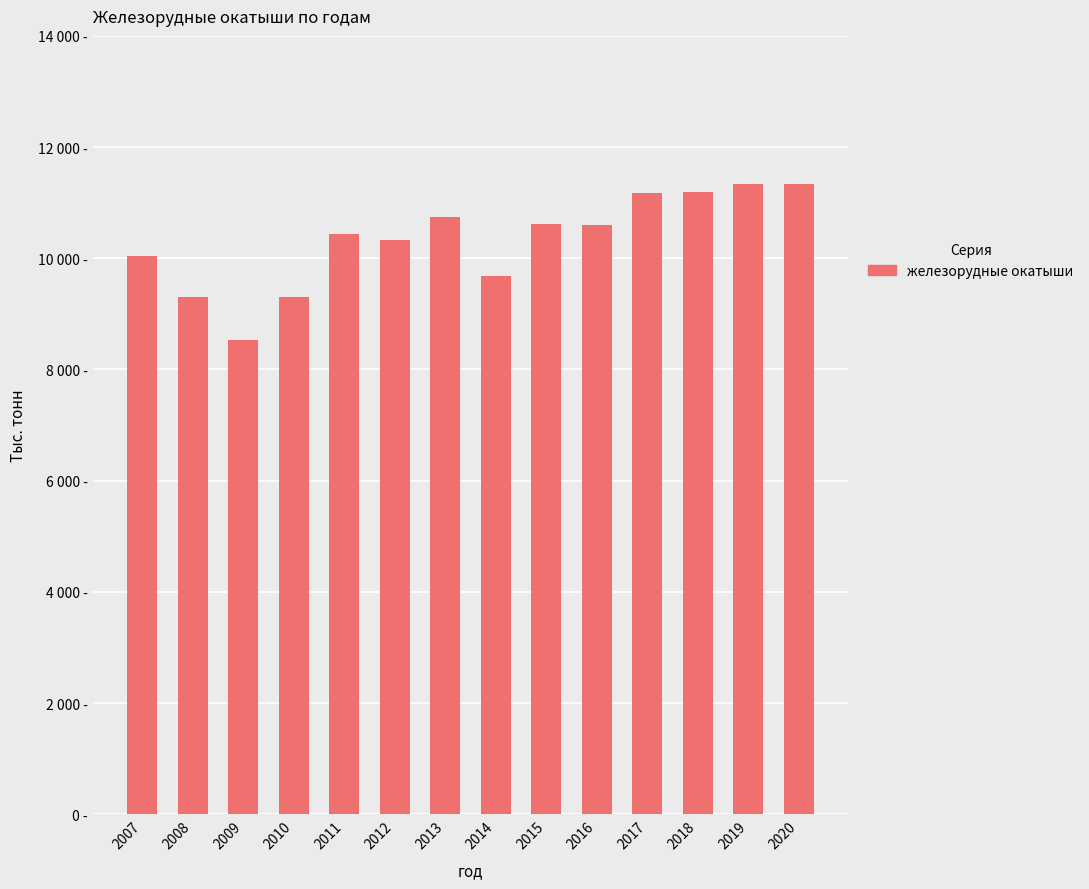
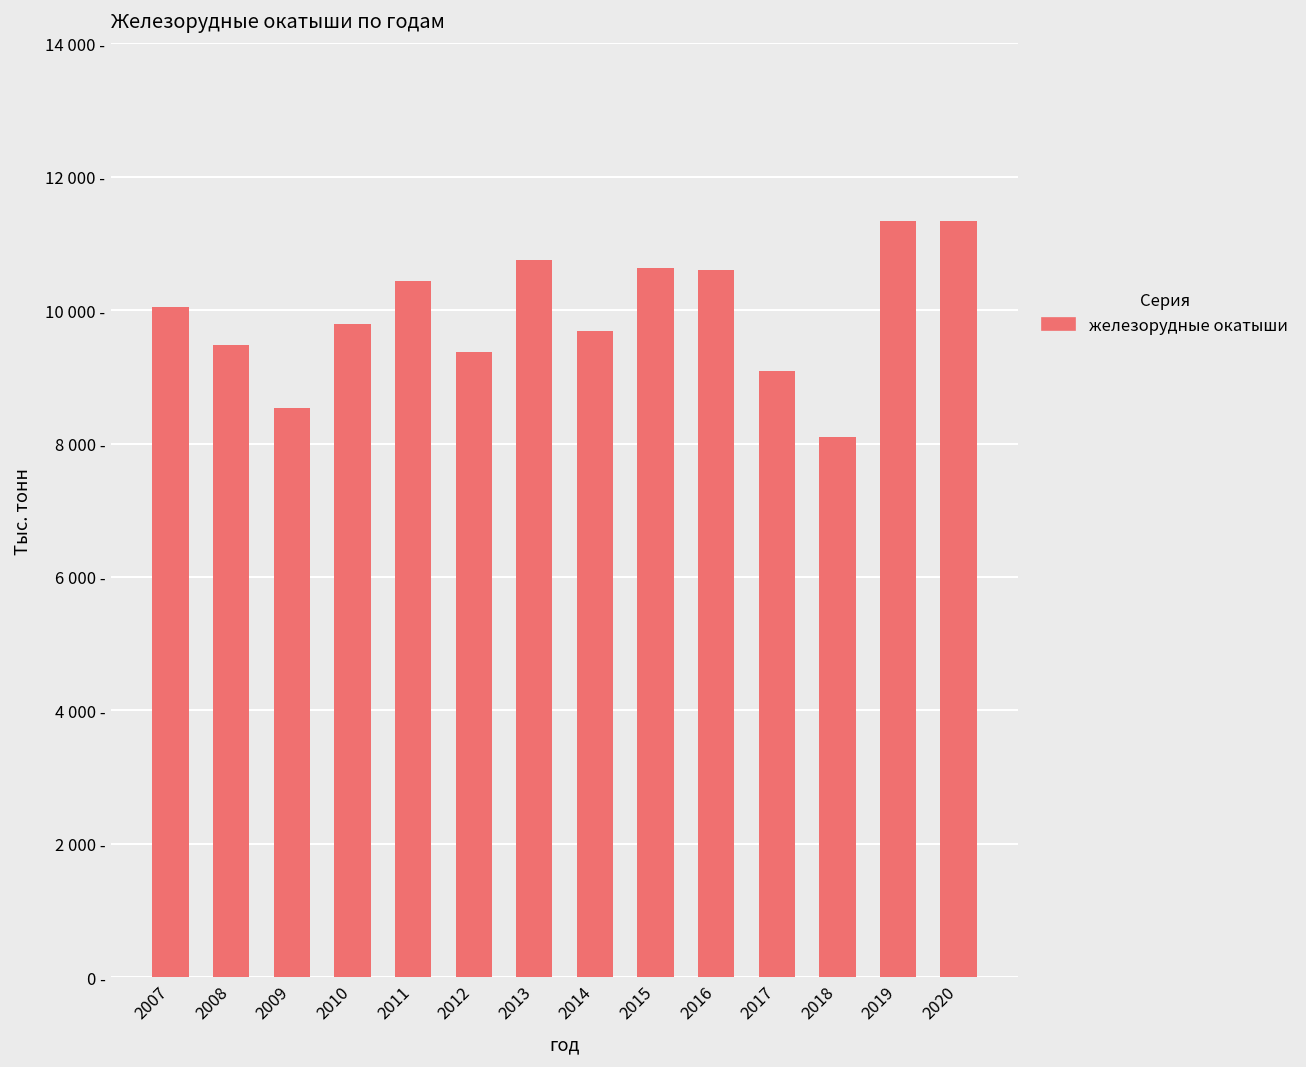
  {
    "2007": "10000 -",
-   "2008": "9300 -",
+   "2008": "9500 -",
    "2009": "8500 -",
-   "2010": "9300 -",
+   "2010": "9800 -",
    "2011": "10400 -",
-   "2012": "10300 -",
+   "2012": "9400 -",
    "2013": "10700 -",
    "2014": "9700 -",
    "2015": "10600 -",
    "2016": "10600 -",
-   "2017": "11200 -",
-   "2018": "11200 -",
+   "2017": "9100 -",
+   "2018": "8100 -",
    "2019": "11300 -",
    "2020": "11300 -"
  }
